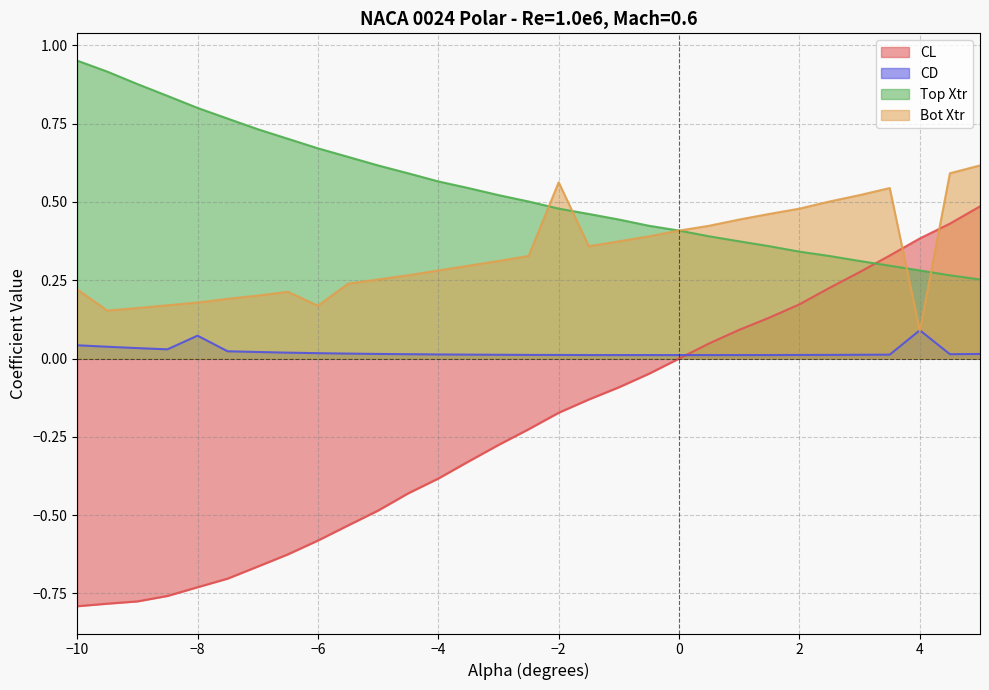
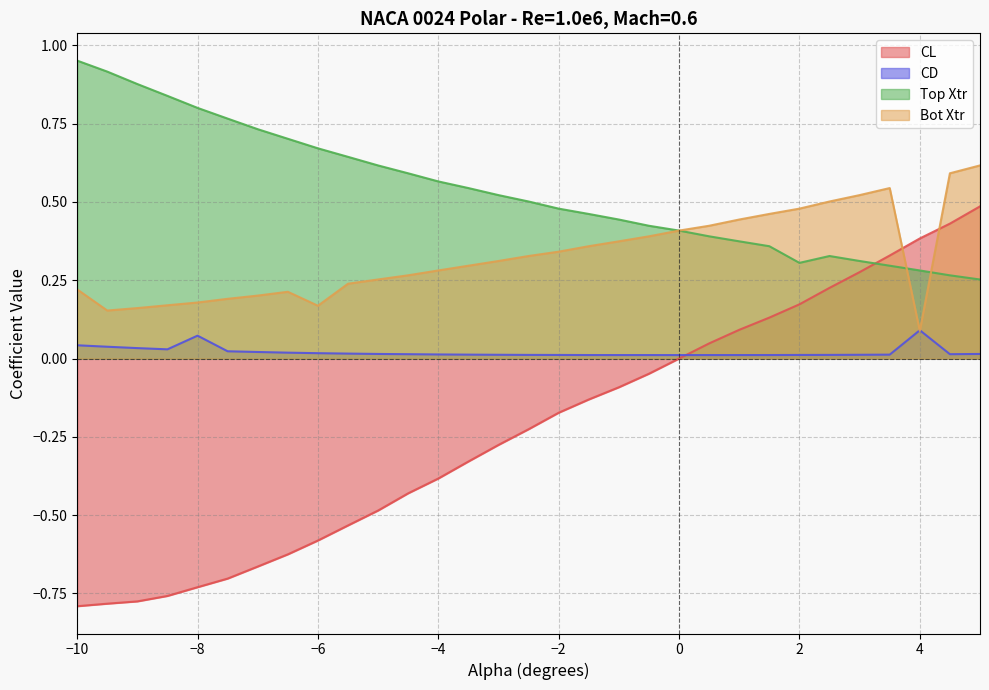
  {
    "CD": {
      "−10": 0.04,
      "−8": 0.07,
      "−6": 0.02,
      "−4": 0.01,
      "−2": 0.01,
      "0": 0.01,
      "2": 0.01
    },
    "Top Xtr": {
      "−10": 0.95,
      "−8": 0.80,
      "−6": 0.67,
      "−4": 0.57,
      "−2": 0.48,
-     "2": 0.34,
+     "2": 0.31,
      "4": 0.28
    },
    "Bot Xtr": {
      "−10": 0.22,
      "−8": 0.18,
      "−6": 0.17,
      "−4": 0.28,
-     "−2": 0.56,
+     "−2": 0.34,
      "2": 0.48
    }
  }
